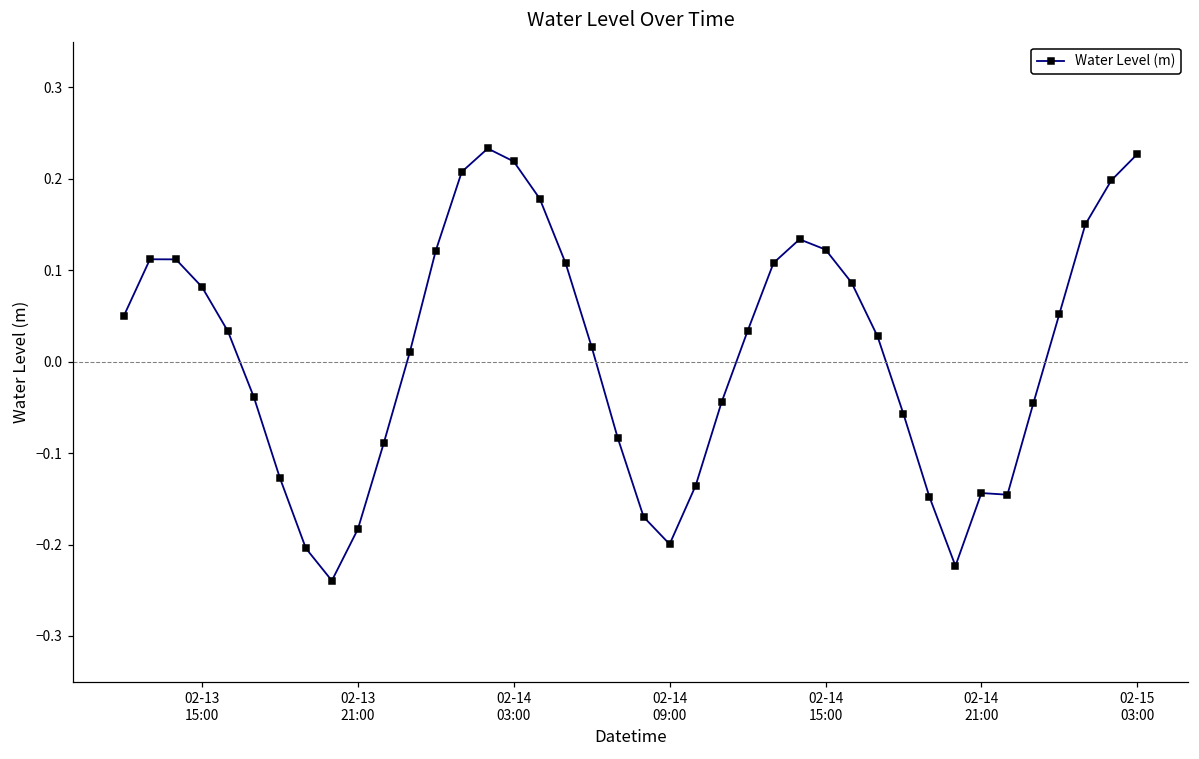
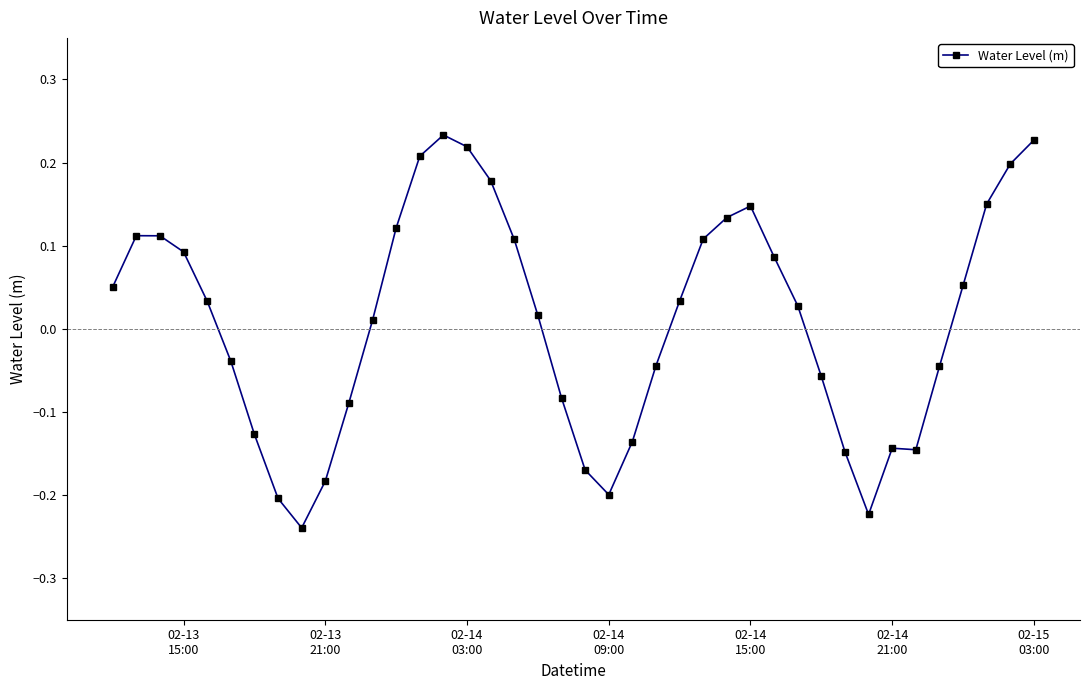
  {
-   "02-13 15:00": 0.08,
+   "02-13 15:00": 0.09,
    "02-13 21:00": -0.18,
    "02-14 03:00": 0.22,
    "02-14 09:00": -0.20,
-   "02-14 15:00": 0.12,
+   "02-14 15:00": 0.15,
    "02-14 21:00": -0.14,
    "02-15 03:00": 0.23
  }
